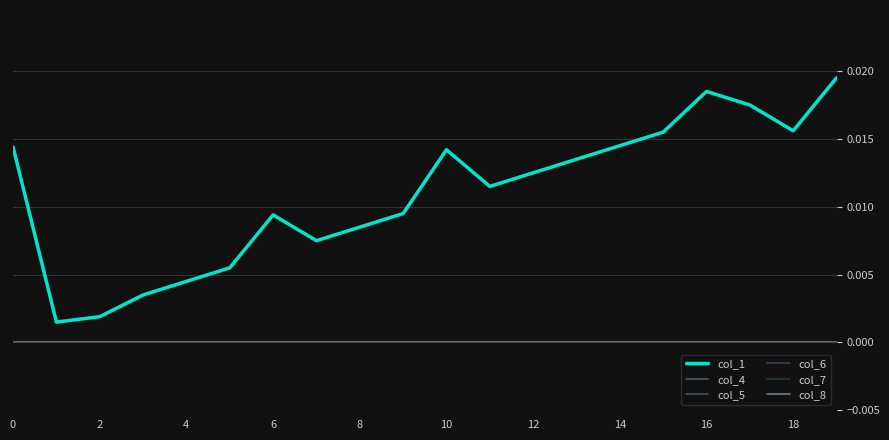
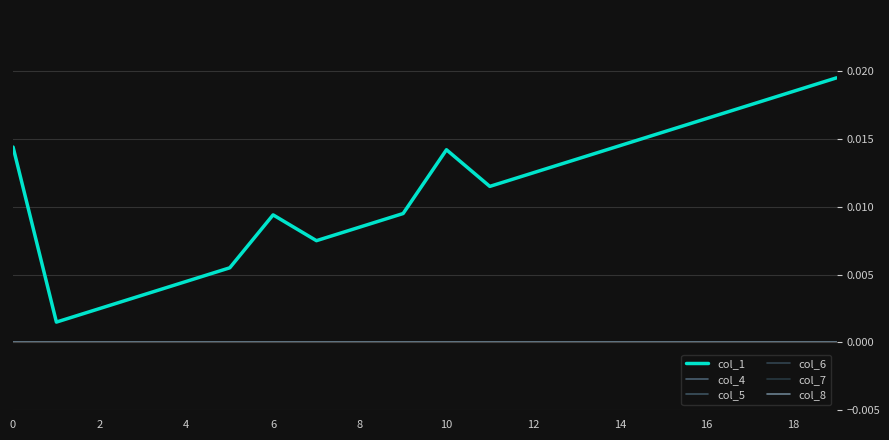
  {
    "col_1": {
      "0": 0.0144,
-     "2": 0.0019,
+     "2": 0.0025,
      "4": 0.0045,
      "6": 0.0094,
      "8": 0.0085,
      "10": 0.0142,
      "12": 0.0125,
      "14": 0.0145,
-     "16": 0.0185,
-     "18": 0.0156
+     "16": 0.0165,
+     "18": 0.0185
    },
    "col_8": {
      "0": 0.0000,
      "2": 0.0000,
      "4": 0.0000,
      "6": 0.0000,
      "8": 0.0000,
      "10": 0.0000,
      "12": 0.0000,
      "14": 0.0000,
      "16": 0.0000,
      "18": 0.0000
    }
  }
